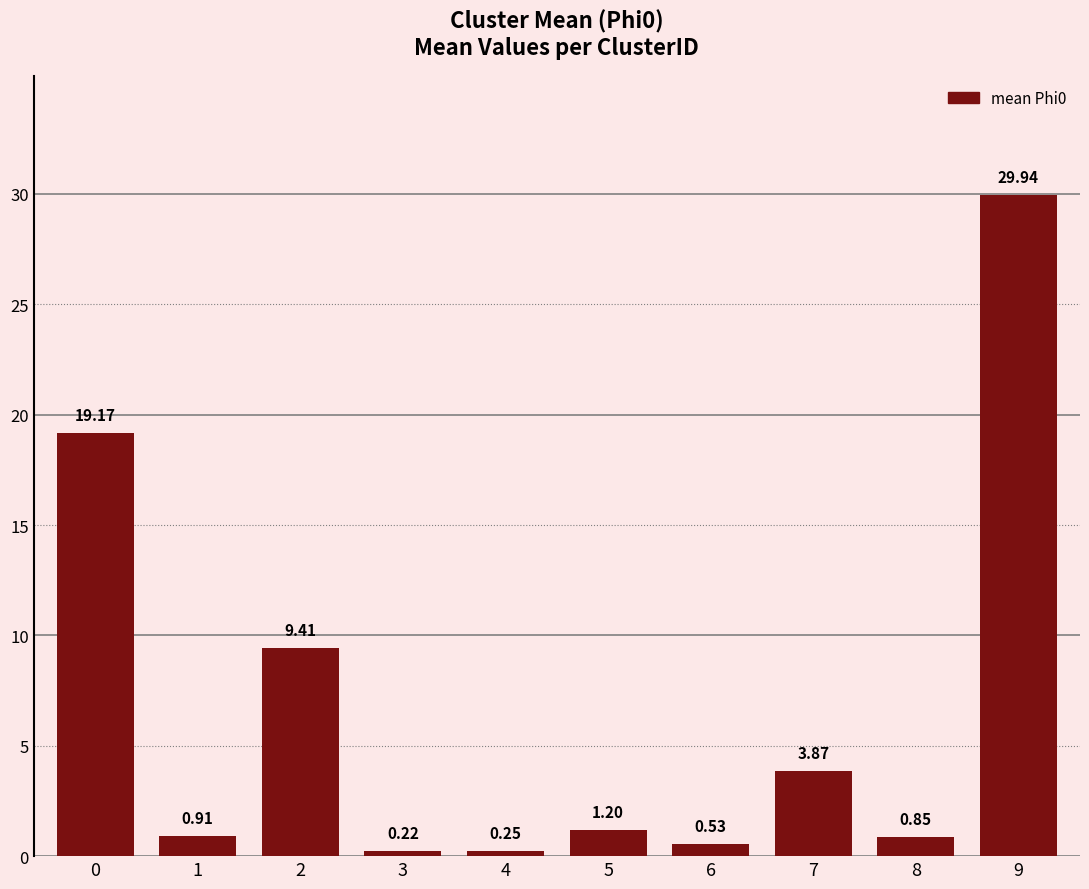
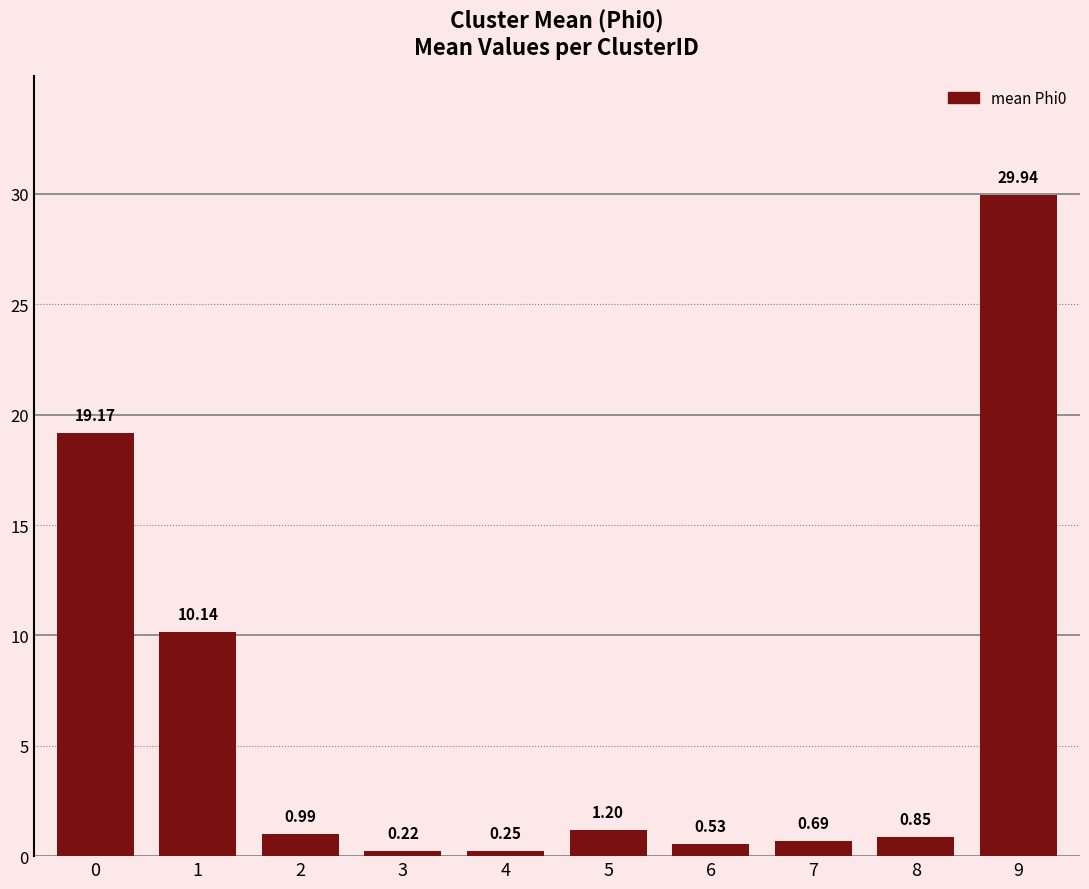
  {
    "0": 19.17,
-   "1": 0.91,
-   "2": 9.41,
+   "1": 10.14,
+   "2": 0.99,
    "3": 0.22,
    "4": 0.25,
    "5": 1.20,
    "6": 0.53,
-   "7": 3.87,
+   "7": 0.69,
    "8": 0.85,
    "9": 29.94
  }
